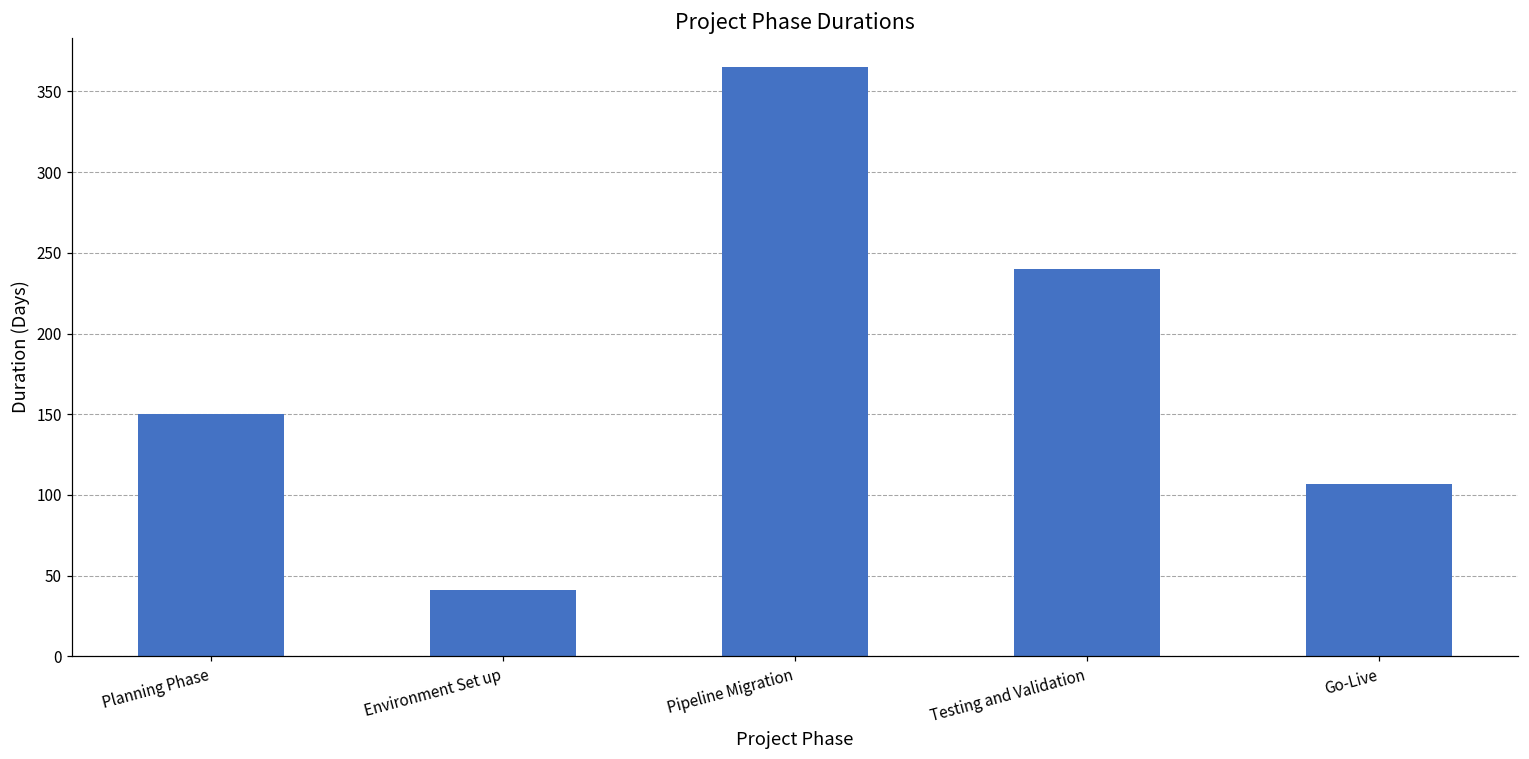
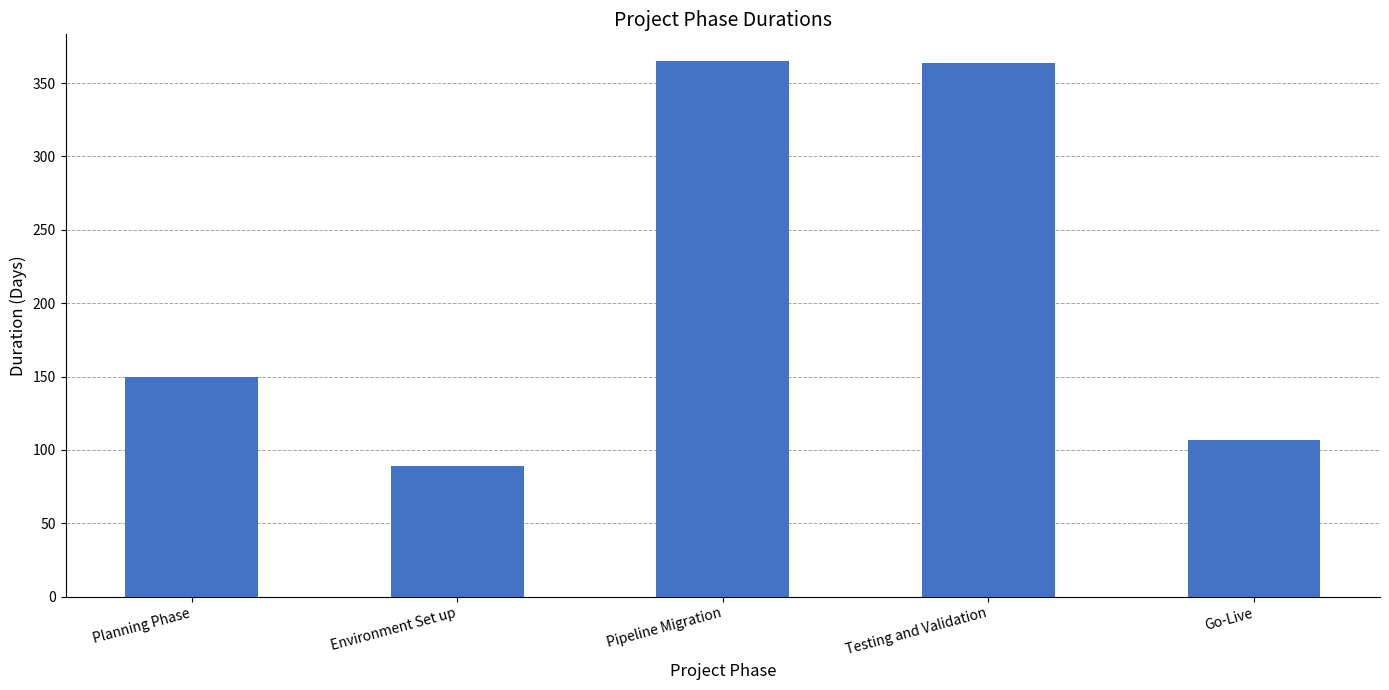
  {
    "Planning Phase": 150,
-   "Environment Set up": 41,
+   "Environment Set up": 89,
    "Pipeline Migration": 365,
-   "Testing and Validation": 240,
+   "Testing and Validation": 364,
    "Go-Live": 107
  }
